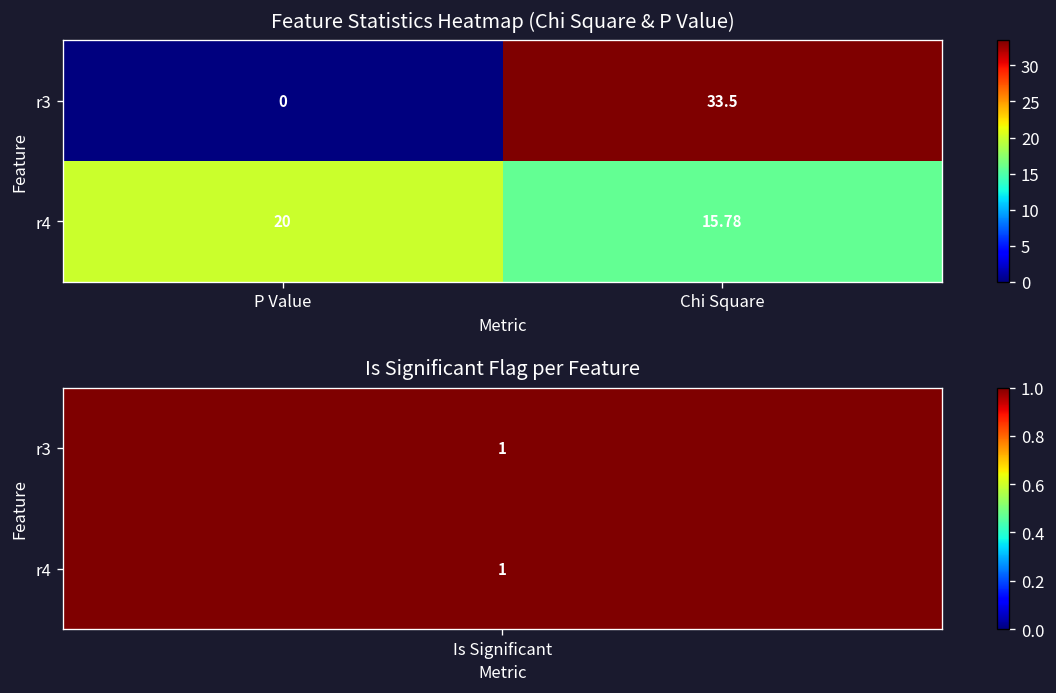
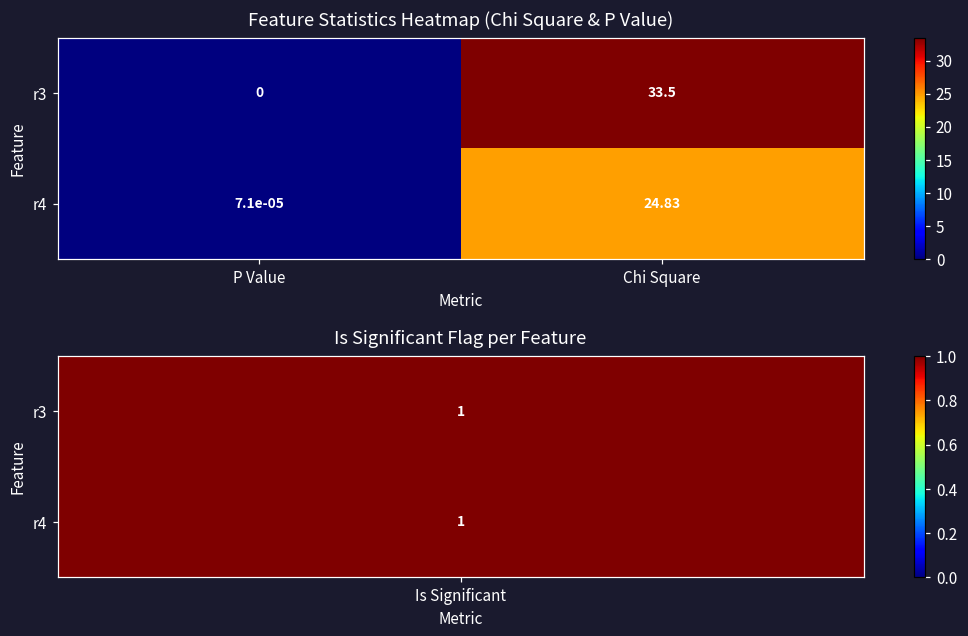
  {
    "Feature Statistics Heatmap (Chi Square & P Value)": {
      "r3": {
        "P Value": "0",
        "Chi Square": "33.5"
      },
      "r4": {
-       "P Value": "20",
-       "Chi Square": "15.78"
+       "P Value": "7.1e-05",
+       "Chi Square": "24.83"
      }
    },
    "Is Significant Flag per Feature": {
      "r3": {
        "Is Significant": "1"
      },
      "r4": {
        "Is Significant": "1"
      }
    }
  }
